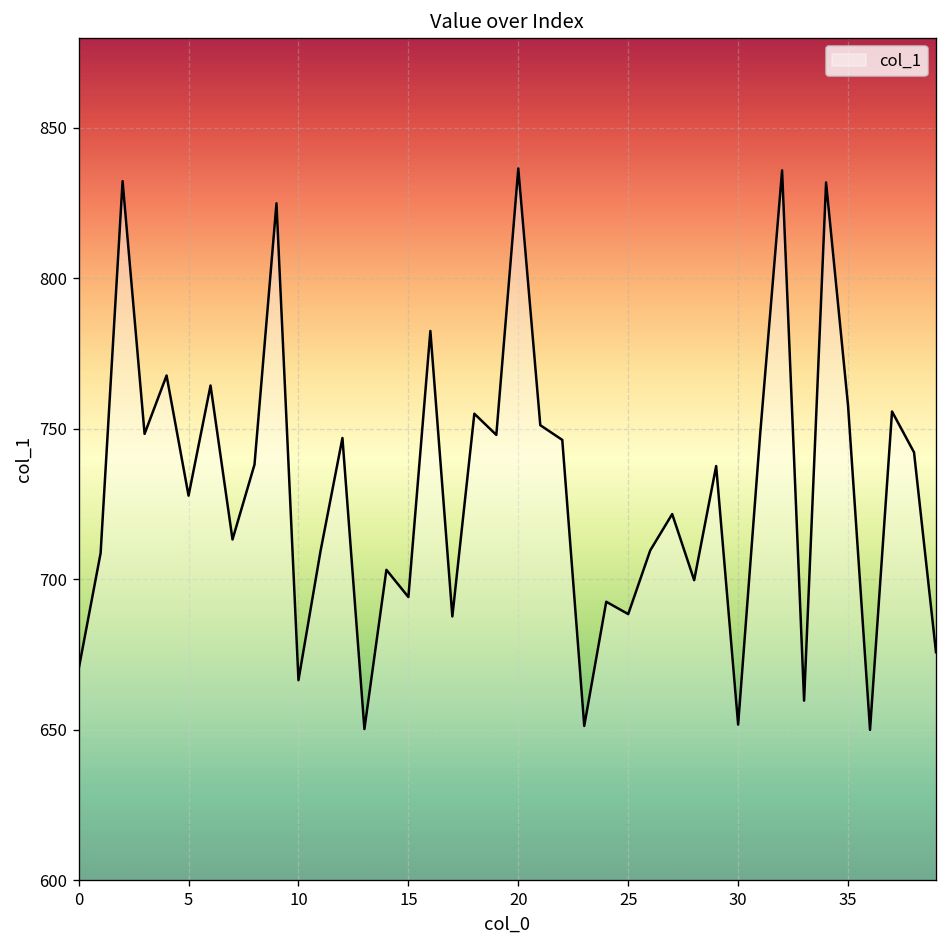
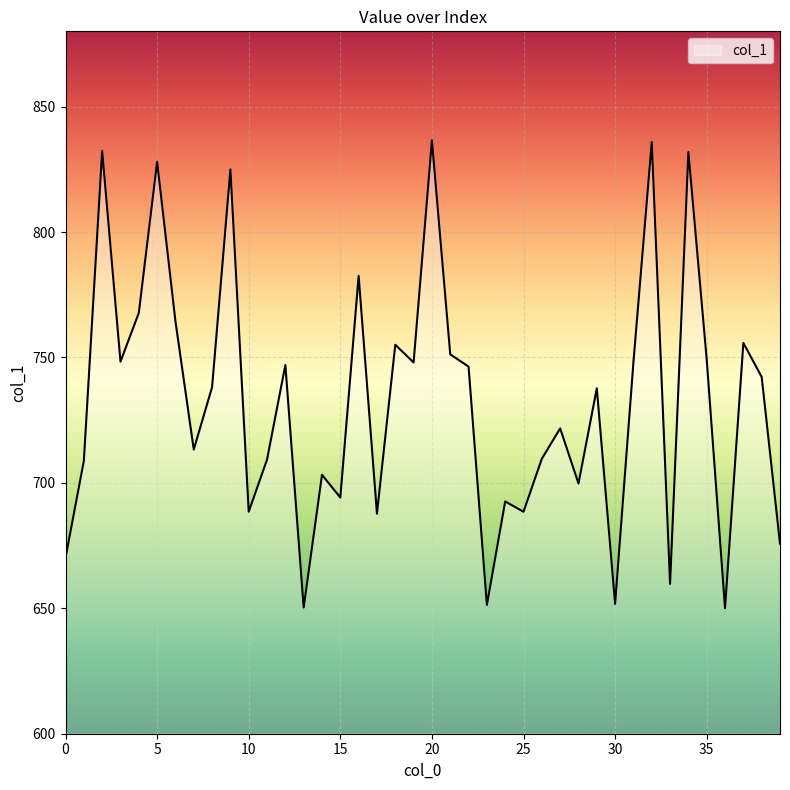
  {
    "0": 670,
-   "5": 728,
-   "10": 667,
+   "5": 828,
+   "10": 688,
    "15": 694,
    "20": 837,
    "25": 688,
    "30": 652,
-   "35": 758
+   "35": 749
  }
